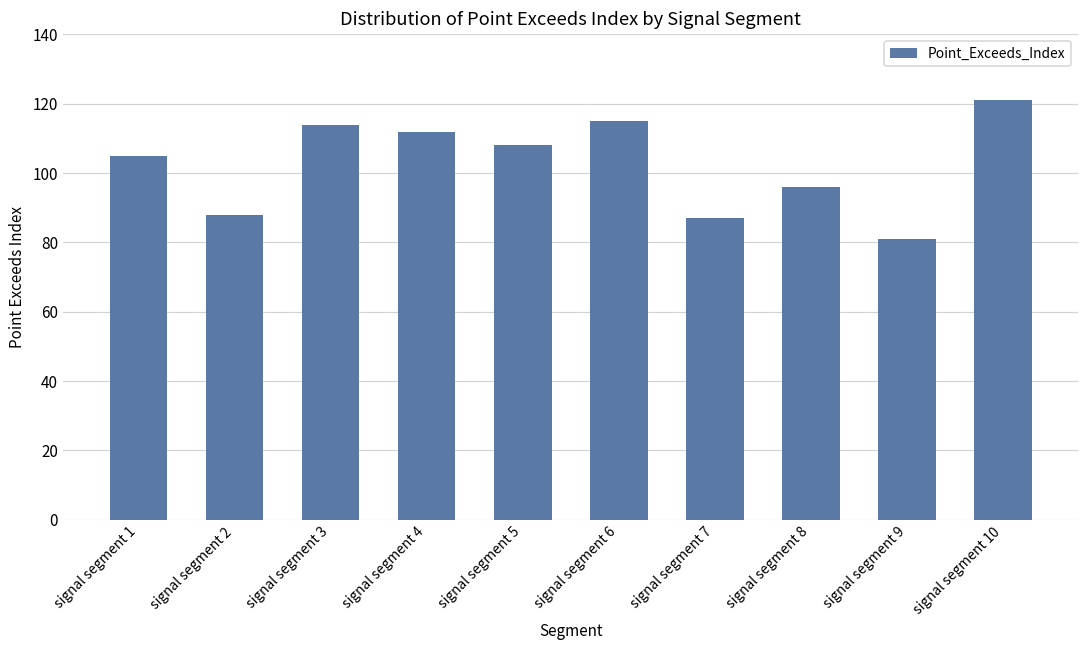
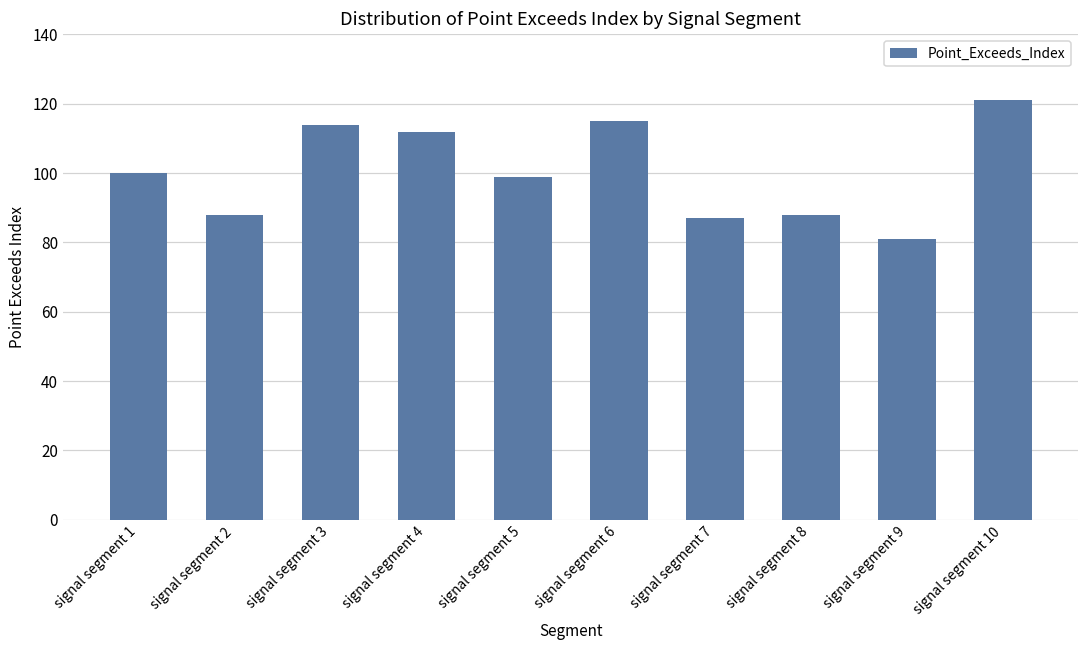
  {
-   "signal segment 1": 105,
+   "signal segment 1": 100,
    "signal segment 2": 88,
    "signal segment 3": 114,
    "signal segment 4": 112,
-   "signal segment 5": 108,
+   "signal segment 5": 99,
    "signal segment 6": 115,
    "signal segment 7": 87,
-   "signal segment 8": 96,
+   "signal segment 8": 88,
    "signal segment 9": 81,
    "signal segment 10": 121
  }
